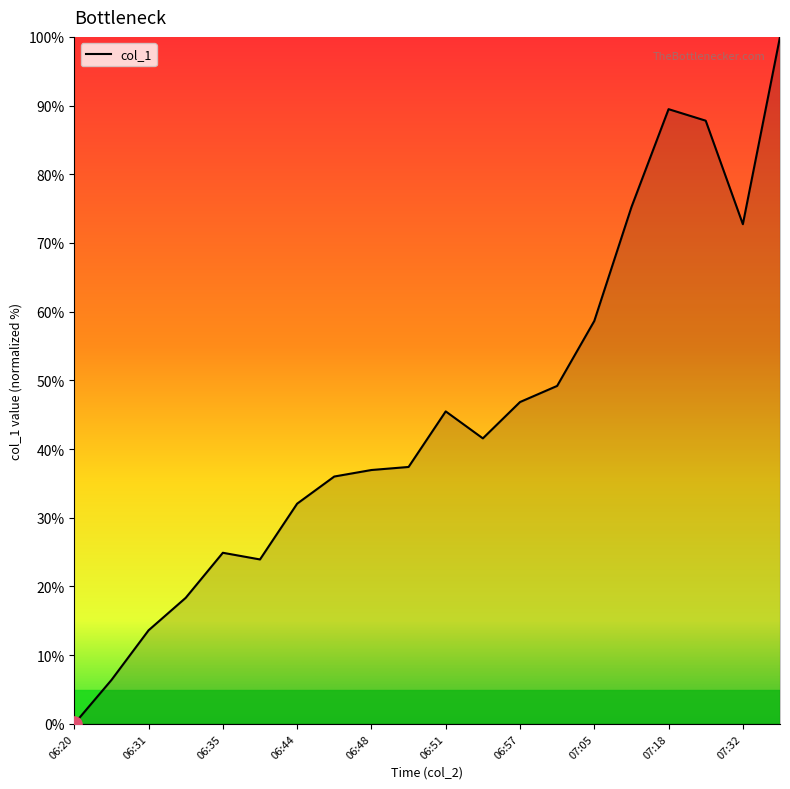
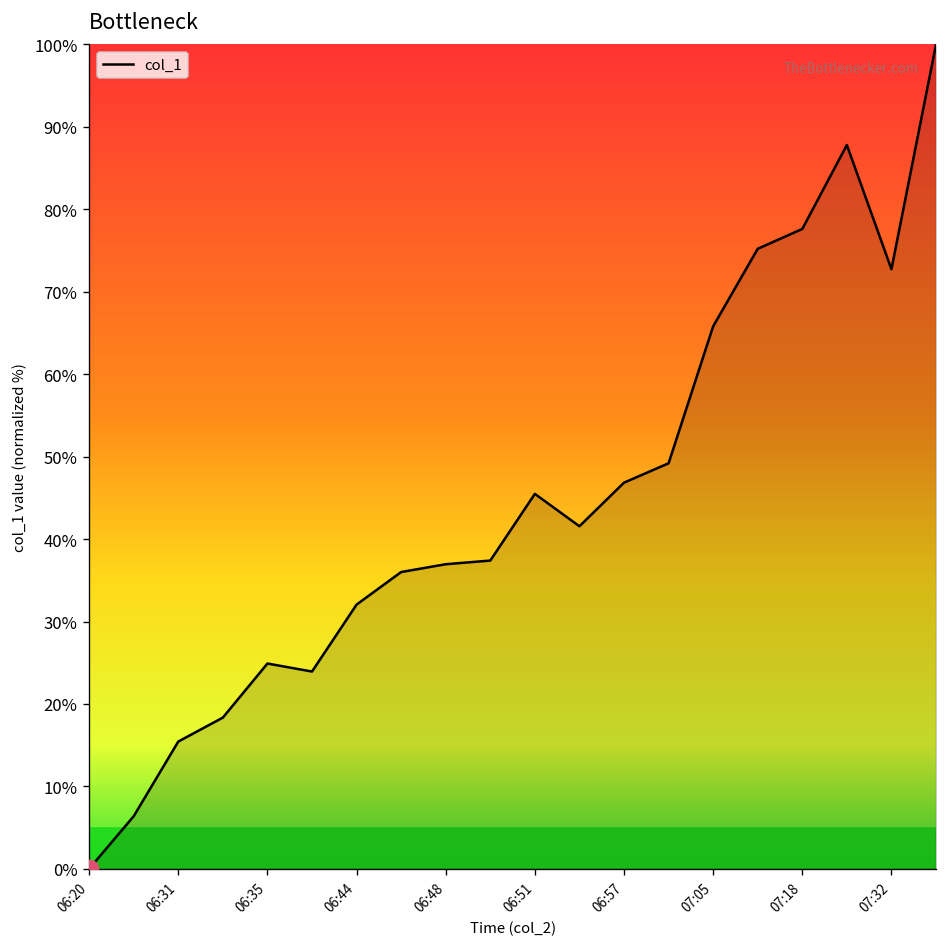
  {
    "col_1": {
-     "06:31": "14%",
+     "06:31": "15%",
      "06:35": "25%",
      "06:44": "32%",
      "06:51": "45%",
      "06:57": "47%",
-     "07:05": "59%",
-     "07:18": "89%",
+     "07:05": "66%",
+     "07:18": "78%",
      "07:32": "73%"
    }
  }
